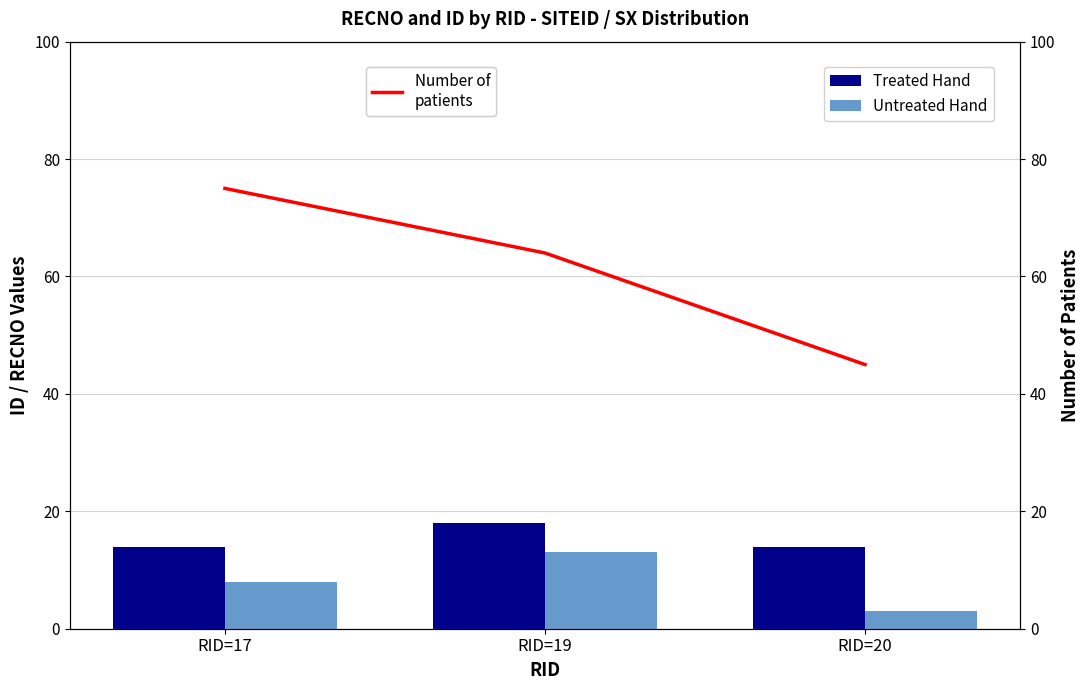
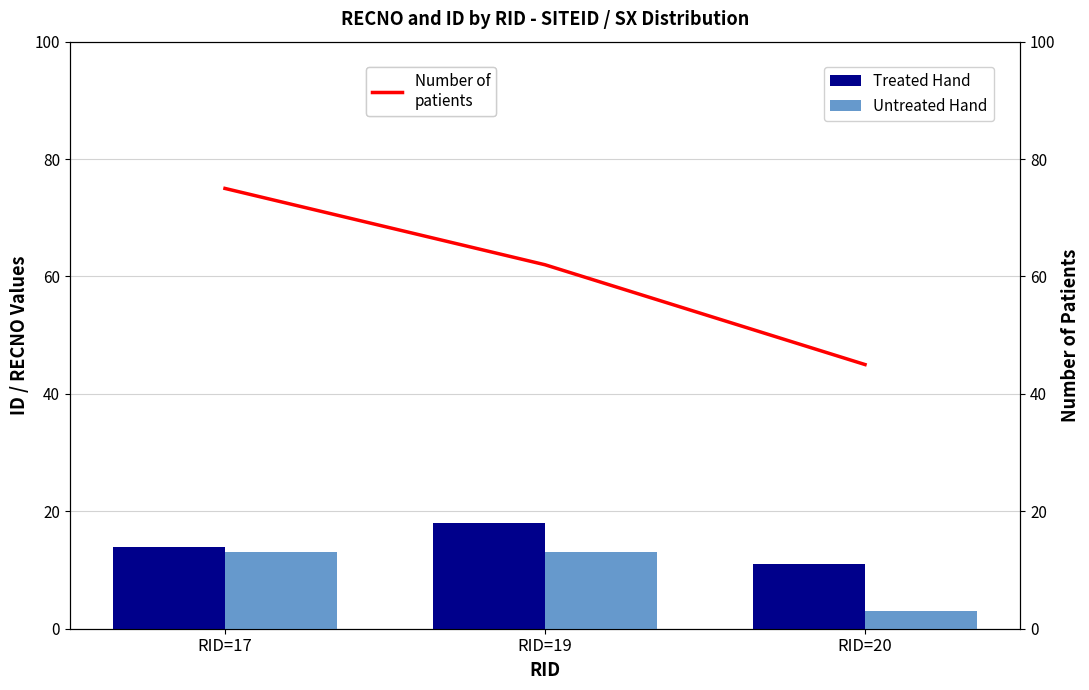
  {
    "Treated Hand": {
      "RID=17": 14,
      "RID=19": 18,
-     "RID=20": 14
+     "RID=20": 11
    },
    "Untreated Hand": {
-     "RID=17": 8,
+     "RID=17": 13,
      "RID=19": 13,
      "RID=20": 3
    },
    "Number of patients": {
      "RID=17": 75,
-     "RID=19": 64,
+     "RID=19": 62,
      "RID=20": 45
    }
  }
